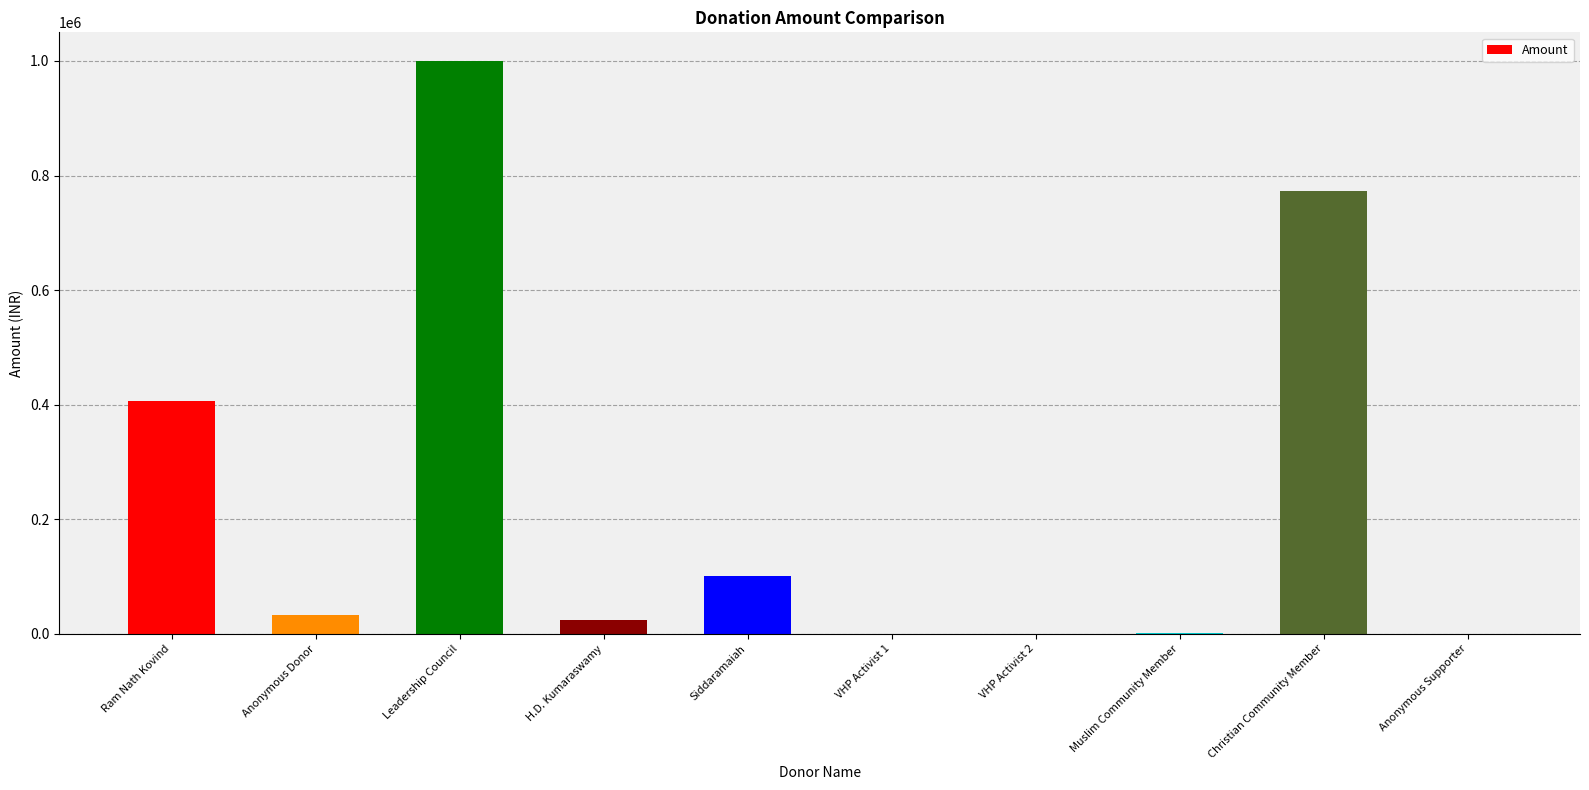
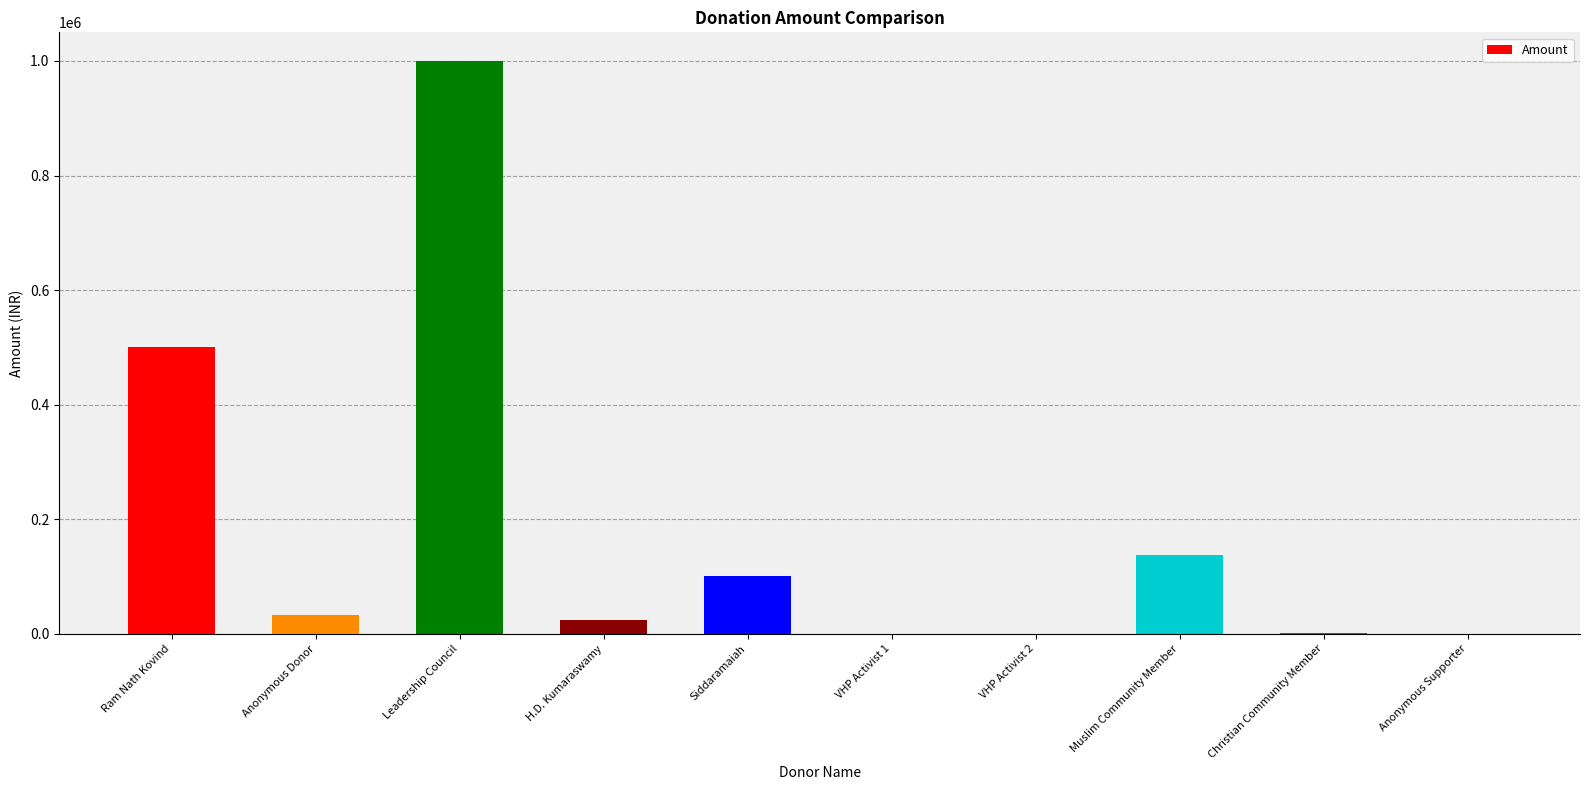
  {
-   "Ram Nath Kovind": 410000,
+   "Ram Nath Kovind": 500000,
    "Anonymous Donor": 30000,
    "Leadership Council": 1000000,
    "H.D. Kumaraswamy": 20000,
    "Siddaramaiah": 100000,
-   "Muslim Community Member": 0,
-   "Christian Community Member": 770000
+   "Muslim Community Member": 140000,
+   "Christian Community Member": 0
  }
